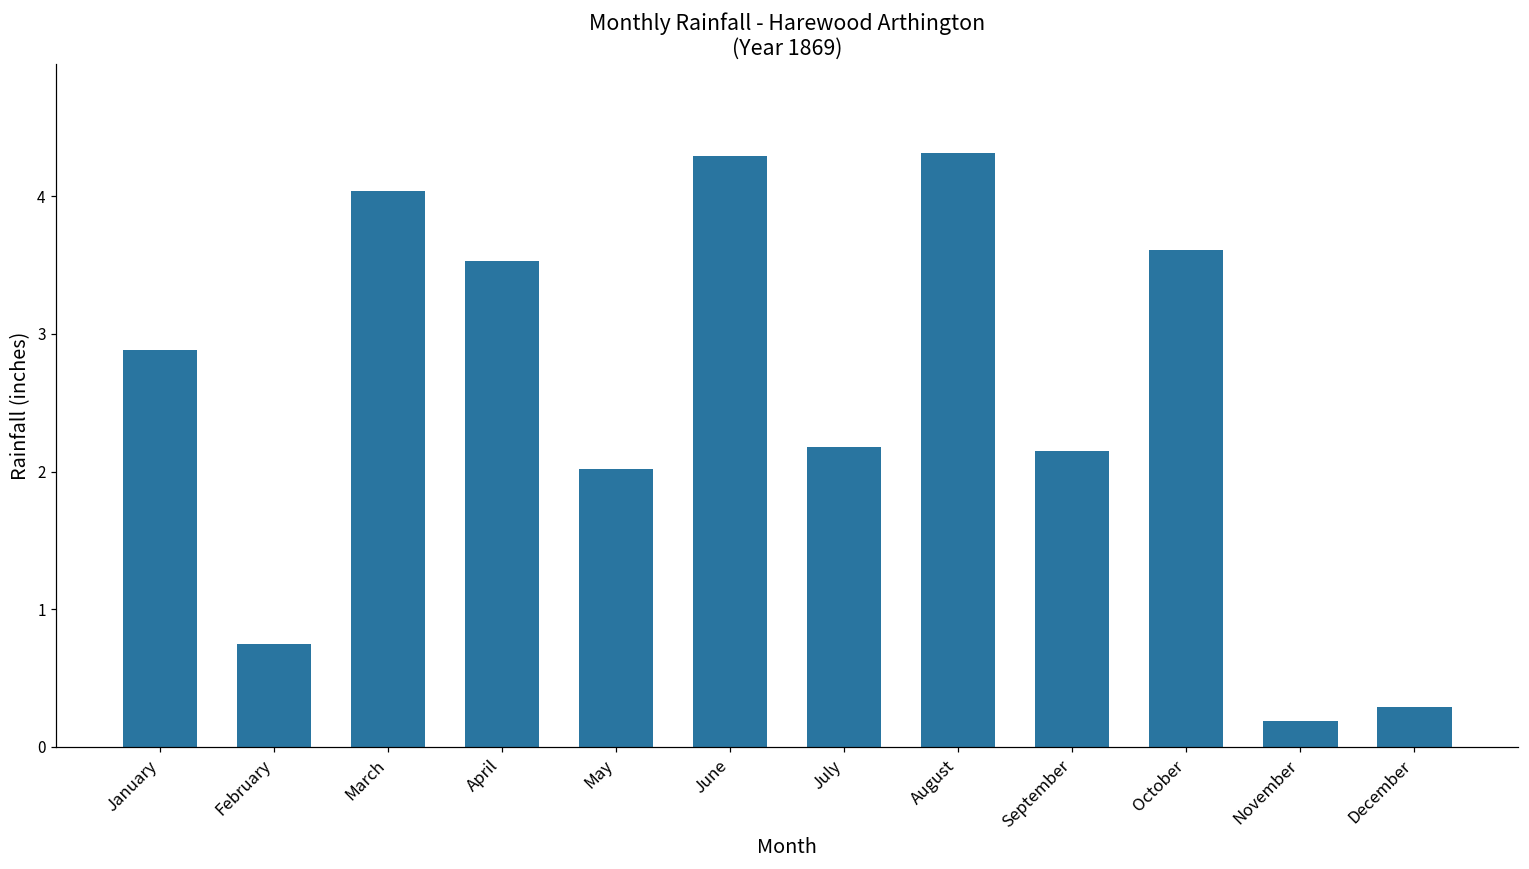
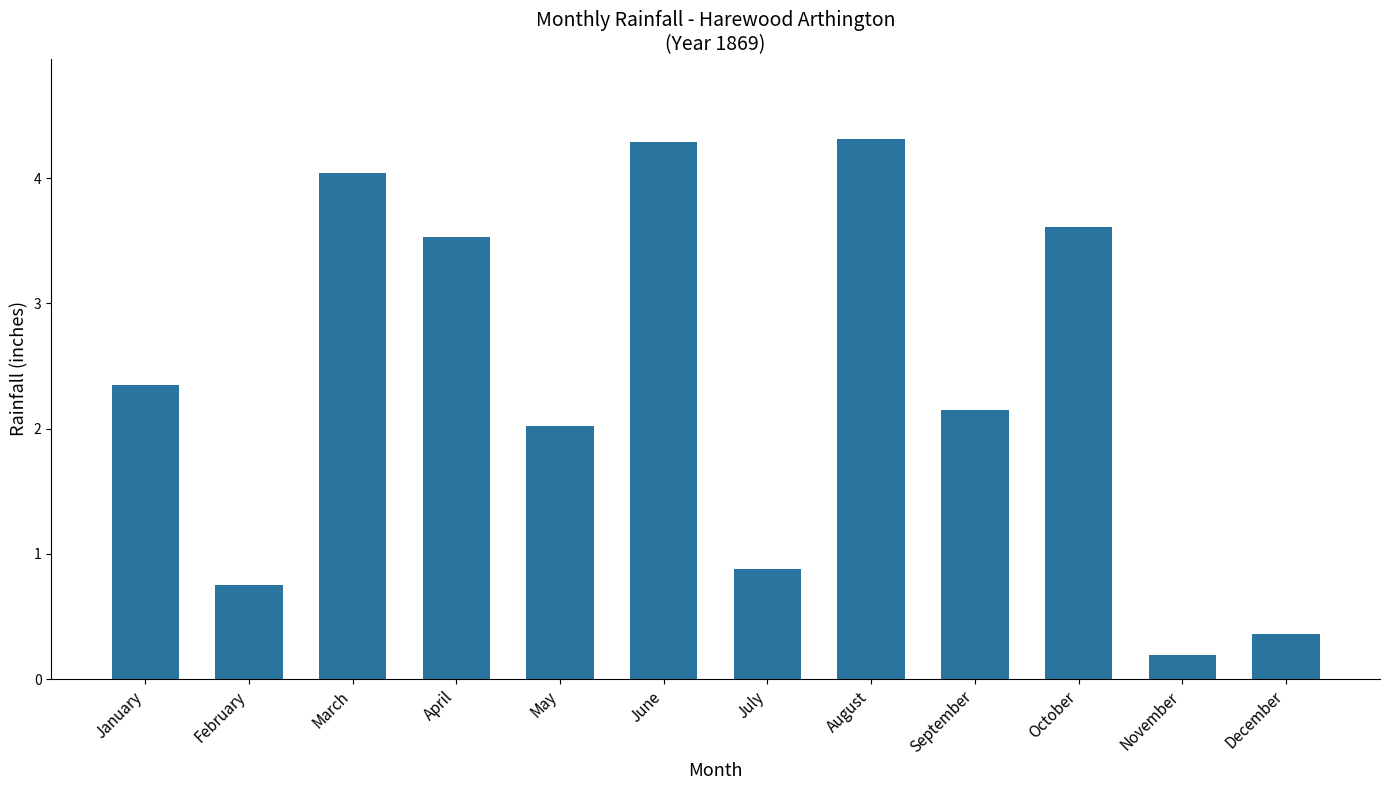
  {
-   "January": 2.88,
+   "January": 2.35,
    "February": 0.75,
    "March": 4.04,
    "April": 3.53,
    "May": 2.02,
    "June": 4.29,
-   "July": 2.18,
+   "July": 0.88,
    "August": 4.31,
    "September": 2.15,
    "October": 3.61,
    "November": 0.19,
-   "December": 0.29
+   "December": 0.36
  }
